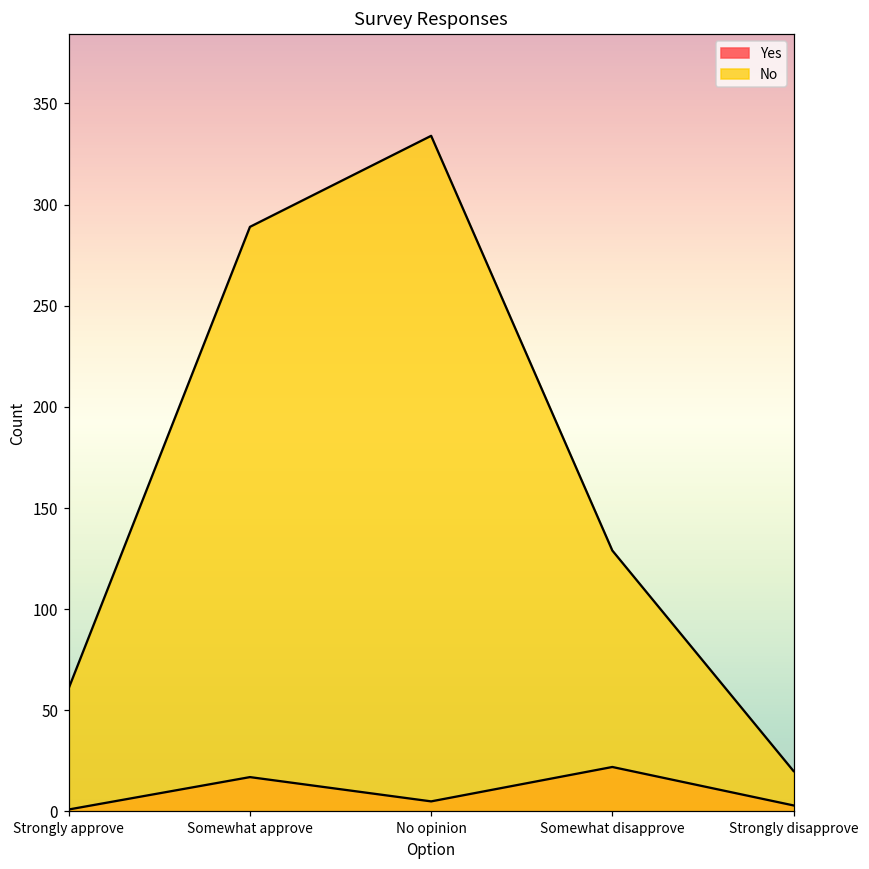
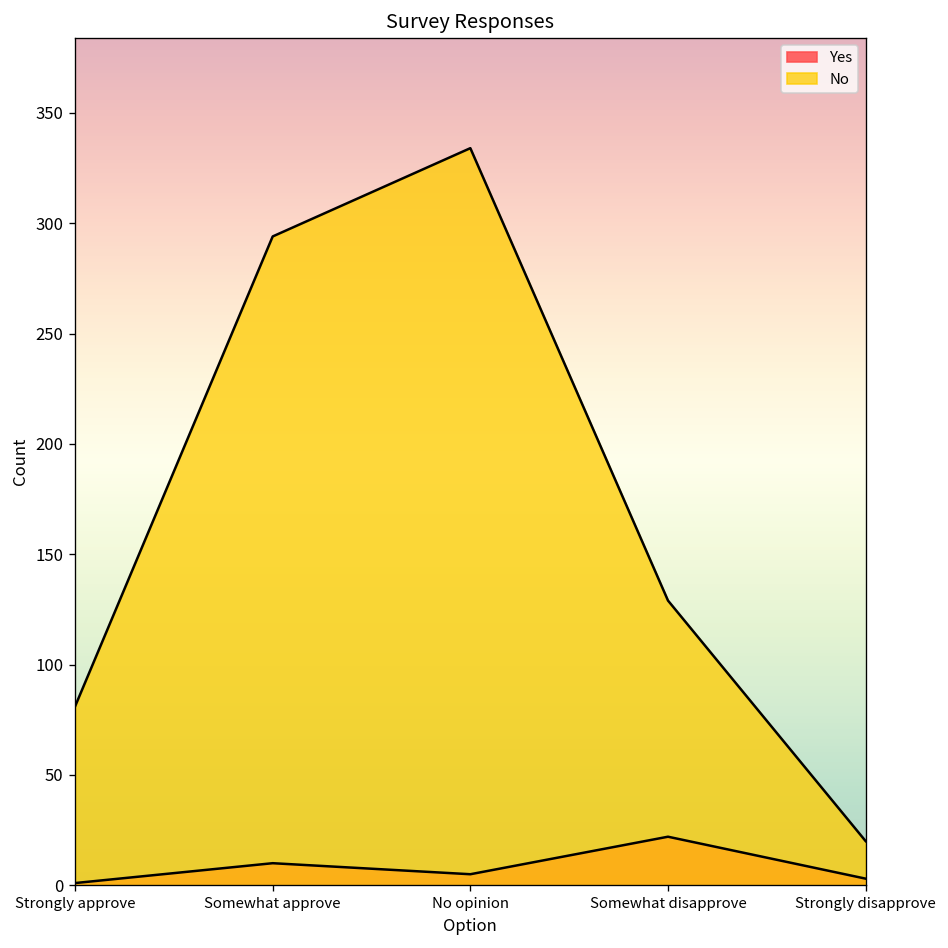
  {
    "Yes": {
      "Strongly approve": 1,
-     "Somewhat approve": 17,
+     "Somewhat approve": 10,
      "No opinion": 5,
      "Somewhat disapprove": 22,
      "Strongly disapprove": 3
    },
    "No": {
-     "Strongly approve": 61,
-     "Somewhat approve": 289,
+     "Strongly approve": 81,
+     "Somewhat approve": 294,
      "No opinion": 334,
      "Somewhat disapprove": 129,
      "Strongly disapprove": 20
    }
  }
